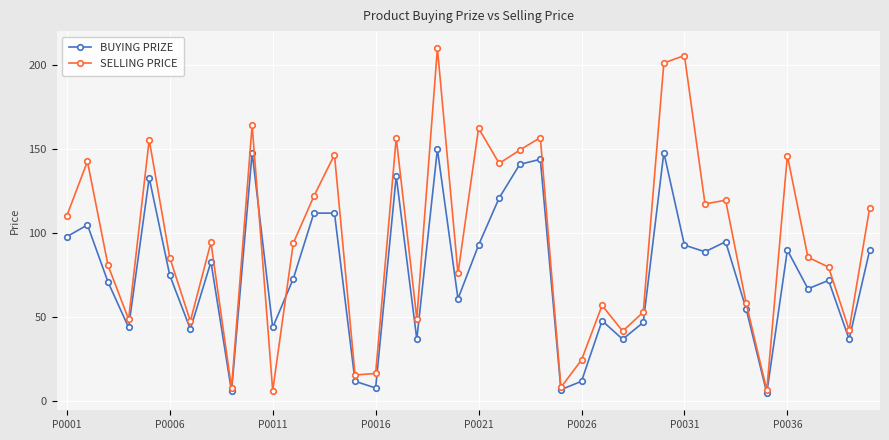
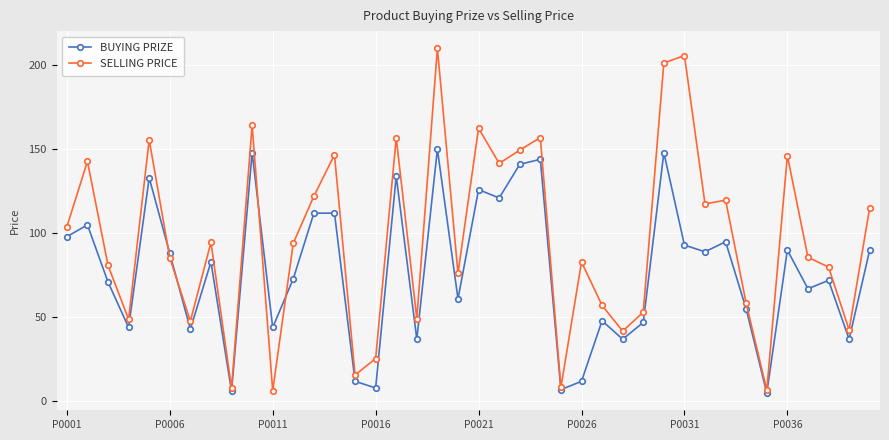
  {
    "BUYING PRIZE": {
      "P0001": 98,
-     "P0006": 75,
+     "P0006": 88,
      "P0011": 44,
      "P0016": 8,
-     "P0021": 93,
+     "P0021": 126,
      "P0026": 12,
      "P0031": 93,
      "P0036": 90
    },
    "SELLING PRICE": {
-     "P0001": 110,
+     "P0001": 104,
      "P0006": 86,
      "P0011": 6,
-     "P0016": 17,
+     "P0016": 26,
      "P0021": 163,
-     "P0026": 25,
+     "P0026": 83,
      "P0031": 206,
      "P0036": 146
    }
  }
